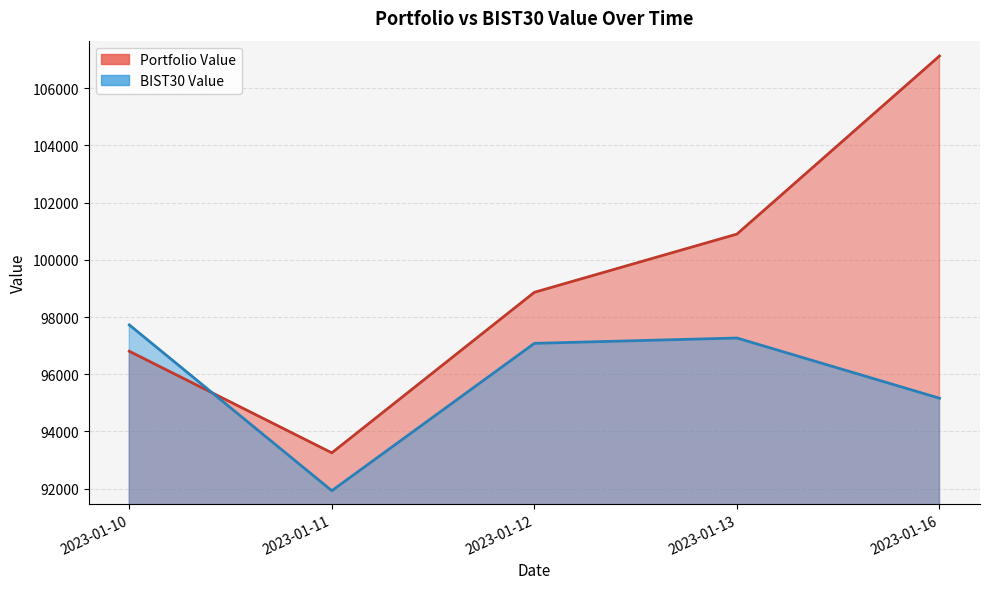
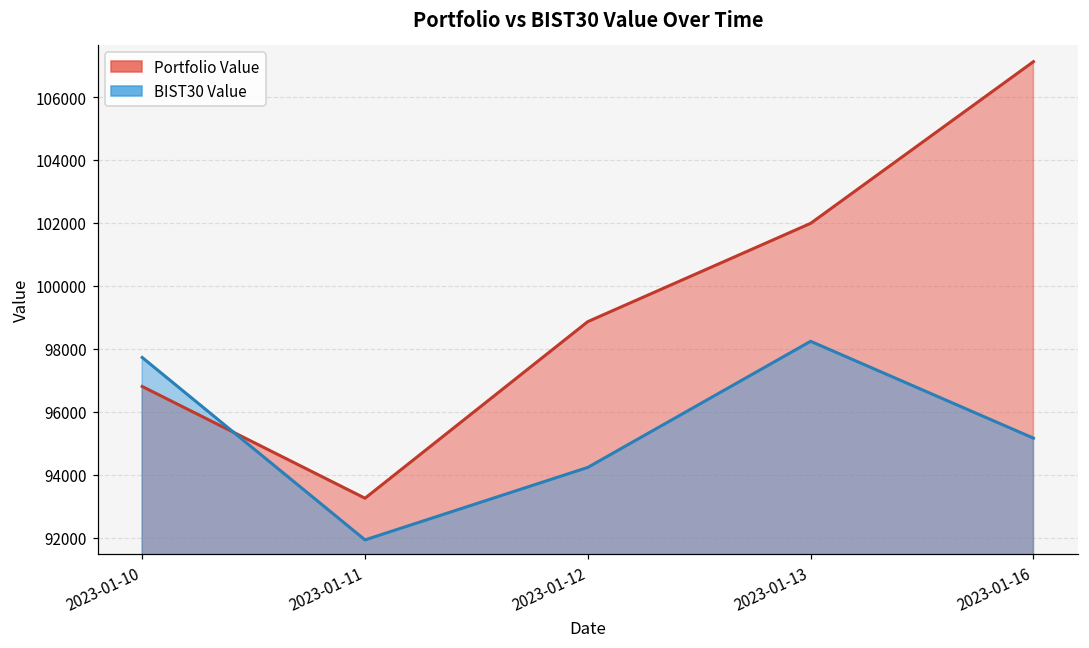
  {
    "Portfolio Value": {
      "2023-01-10": 96800,
      "2023-01-11": 93300,
      "2023-01-12": 98900,
-     "2023-01-13": 100900,
+     "2023-01-13": 102000,
      "2023-01-16": 107100
    },
    "BIST30 Value": {
      "2023-01-10": 97700,
      "2023-01-11": 91900,
-     "2023-01-12": 97100,
-     "2023-01-13": 97300,
+     "2023-01-12": 94200,
+     "2023-01-13": 98200,
      "2023-01-16": 95200
    }
  }
